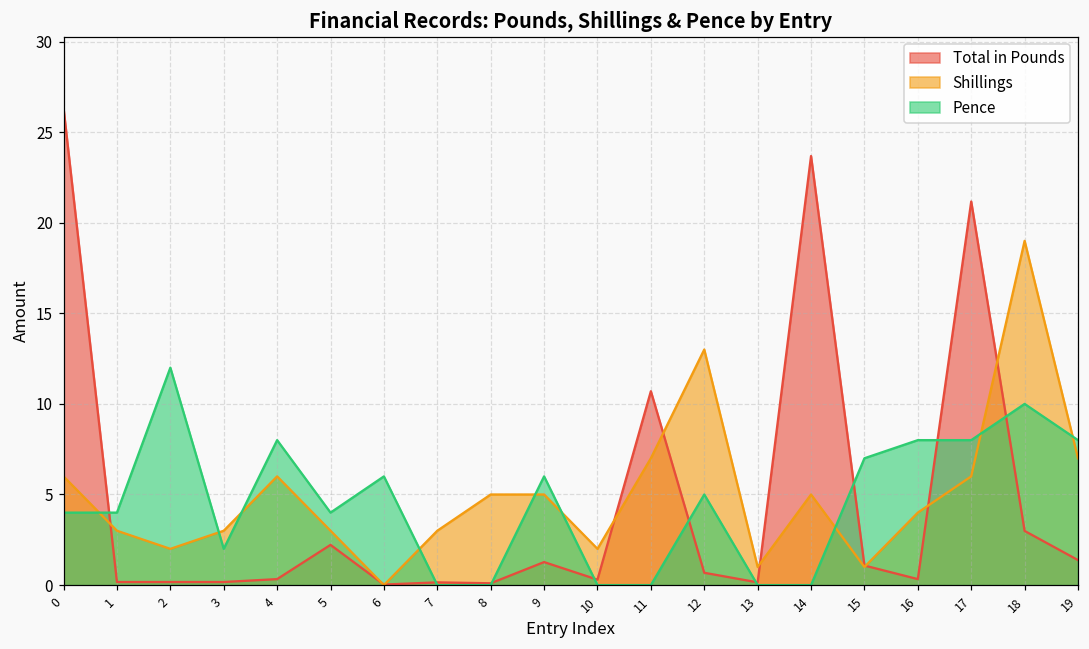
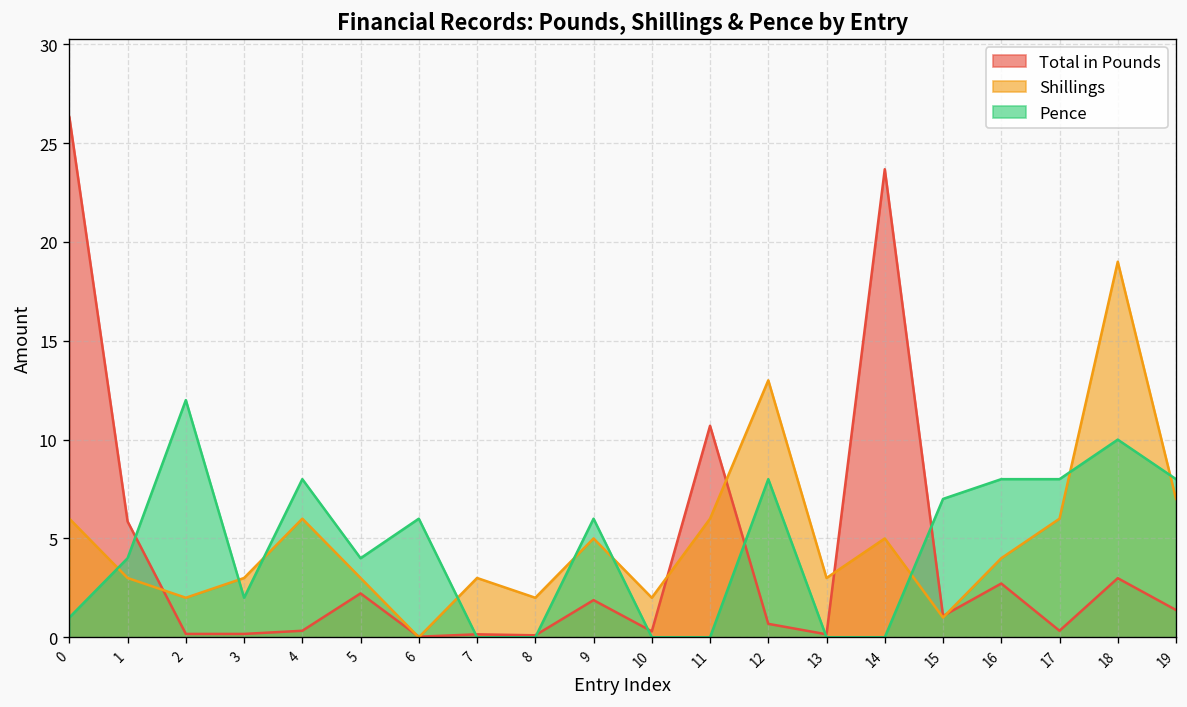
  {
    "Total in Pounds": {
      "0": 26.3,
-     "1": 0.2,
+     "1": 5.9,
      "2": 0.2,
      "3": 0.2,
      "4": 0.3,
      "5": 2.2,
-     "9": 1.3,
+     "9": 1.9,
      "10": 0.3,
      "11": 10.7,
      "12": 0.7,
      "14": 23.7,
-     "16": 0.3,
-     "17": 21.2,
+     "16": 2.7,
+     "17": 0.3,
      "18": 3.0,
      "19": 1.4
    },
    "Shillings": {
      "0": 6,
      "1": 3,
      "2": 2,
      "3": 3,
      "4": 6,
      "5": 3,
      "7": 3,
-     "8": 5,
+     "8": 2,
      "9": 5,
      "10": 2,
-     "11": 7,
+     "11": 6,
      "12": 13,
-     "13": 1,
+     "13": 3,
      "14": 5,
      "16": 4,
      "17": 6,
      "18": 19,
      "19": 7
    },
    "Pence": {
-     "0": 4,
+     "0": 1,
      "1": 4,
      "2": 12,
      "3": 2,
      "4": 8,
      "5": 4,
      "6": 6,
      "9": 6,
      "10": 0,
      "11": 0,
-     "12": 5,
+     "12": 8,
      "14": 0,
      "15": 7,
      "16": 8,
      "17": 8,
      "18": 10,
      "19": 8
    }
  }
